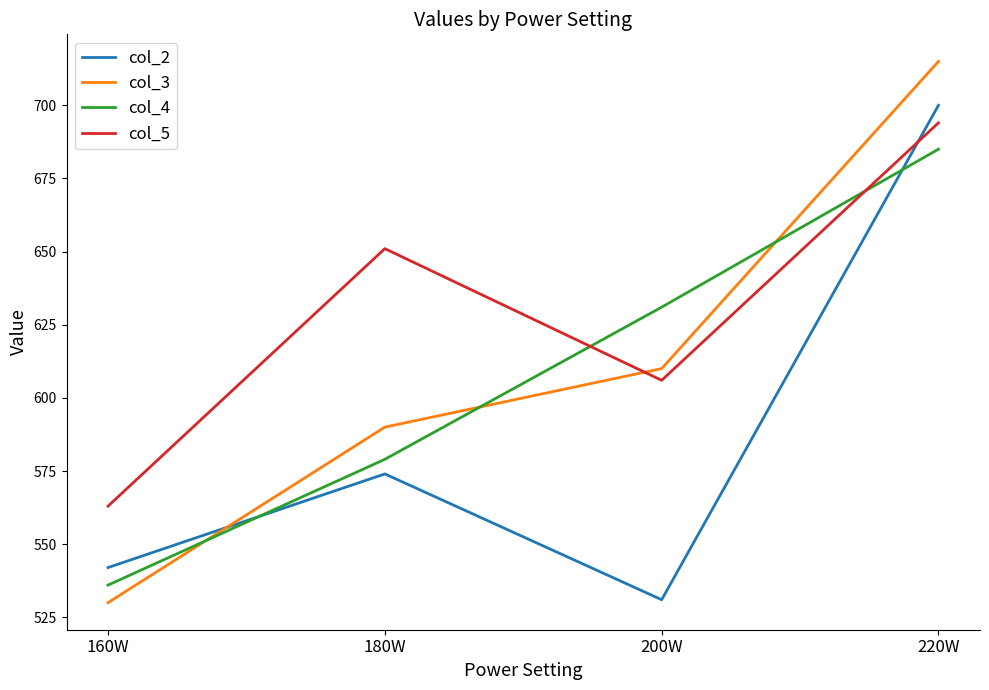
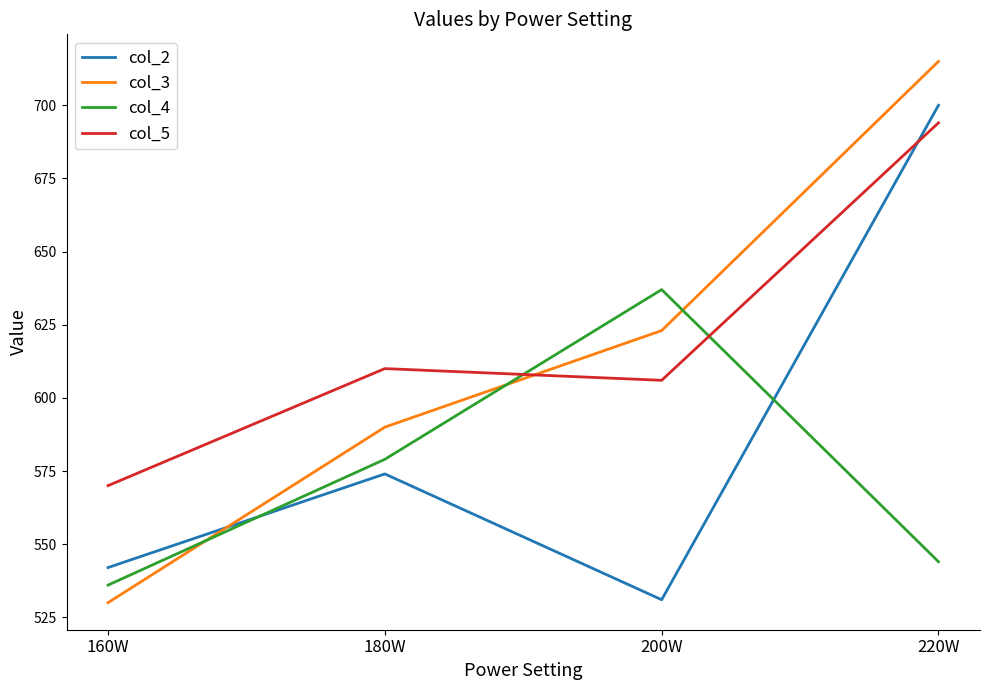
  {
    "col_2": {
      "160W": 542,
      "180W": 574,
      "200W": 531,
      "220W": 700
    },
    "col_3": {
      "160W": 530,
      "180W": 590,
-     "200W": 610,
+     "200W": 623,
      "220W": 715
    },
    "col_4": {
      "160W": 536,
      "180W": 579,
-     "200W": 631,
-     "220W": 685
+     "200W": 637,
+     "220W": 544
    },
    "col_5": {
-     "160W": 563,
-     "180W": 651,
+     "160W": 570,
+     "180W": 610,
      "200W": 606,
      "220W": 694
    }
  }
